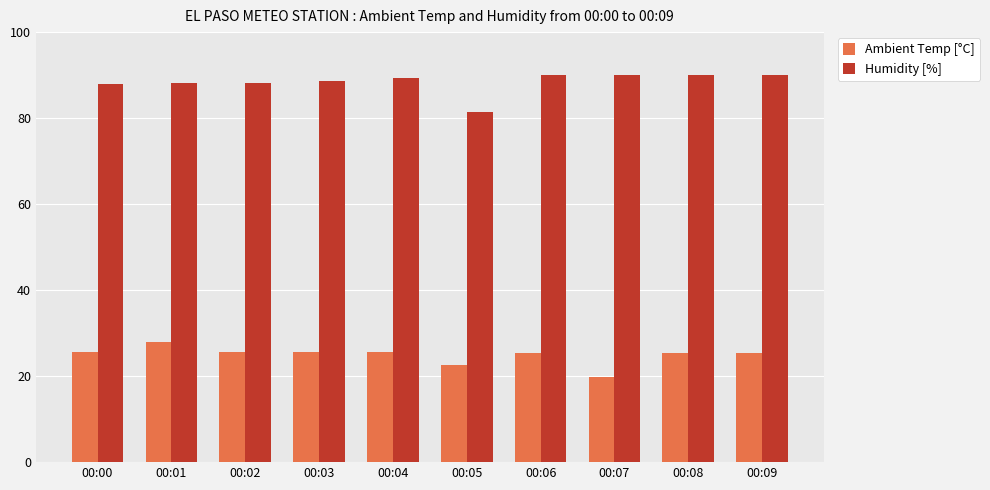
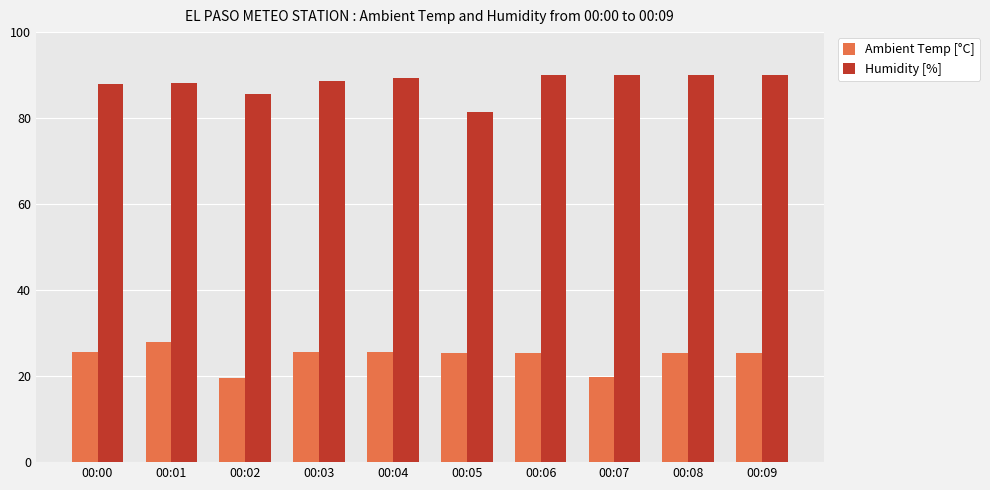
  {
    "Ambient Temp [°C]": {
      "00:00": 26,
      "00:01": 28,
-     "00:02": 26,
+     "00:02": 19,
      "00:03": 26,
      "00:04": 26,
-     "00:05": 23,
+     "00:05": 25,
      "00:06": 25,
      "00:07": 20,
      "00:08": 25,
      "00:09": 25
    },
    "Humidity [%]": {
      "00:00": 88,
      "00:01": 88,
-     "00:02": 88,
+     "00:02": 86,
      "00:03": 89,
      "00:04": 89,
      "00:05": 82,
      "00:06": 90,
      "00:07": 90,
      "00:08": 90,
      "00:09": 90
    }
  }
